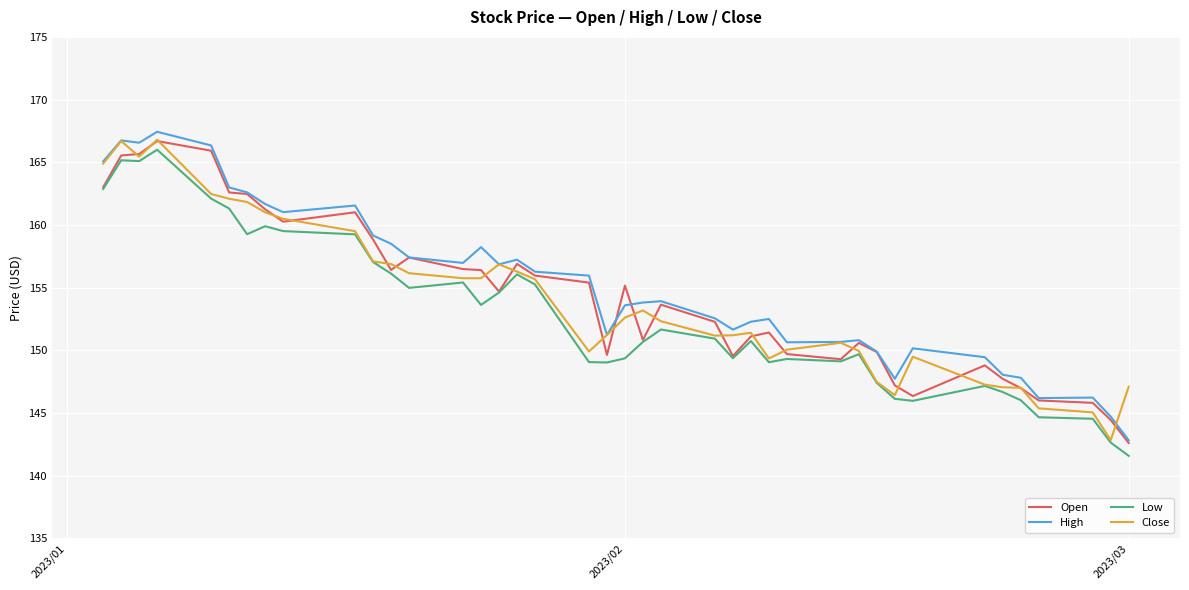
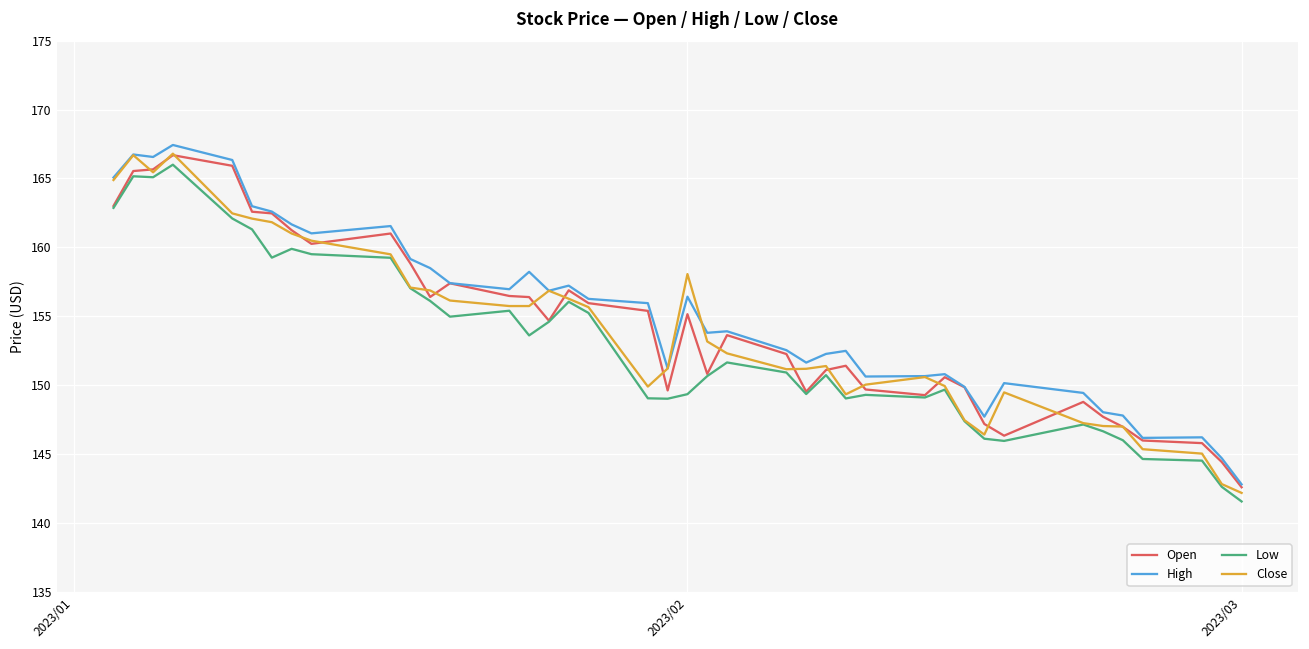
  {
    "Open": {
      "2023/02": 155.2,
      "2023/03": 142.6
    },
    "High": {
-     "2023/02": 153.6,
+     "2023/02": 156.4,
      "2023/03": 142.8
    },
    "Low": {
      "2023/02": 149.4,
      "2023/03": 141.6
    },
    "Close": {
-     "2023/02": 152.6,
-     "2023/03": 147.1
+     "2023/02": 158.1,
+     "2023/03": 142.2
    }
  }
